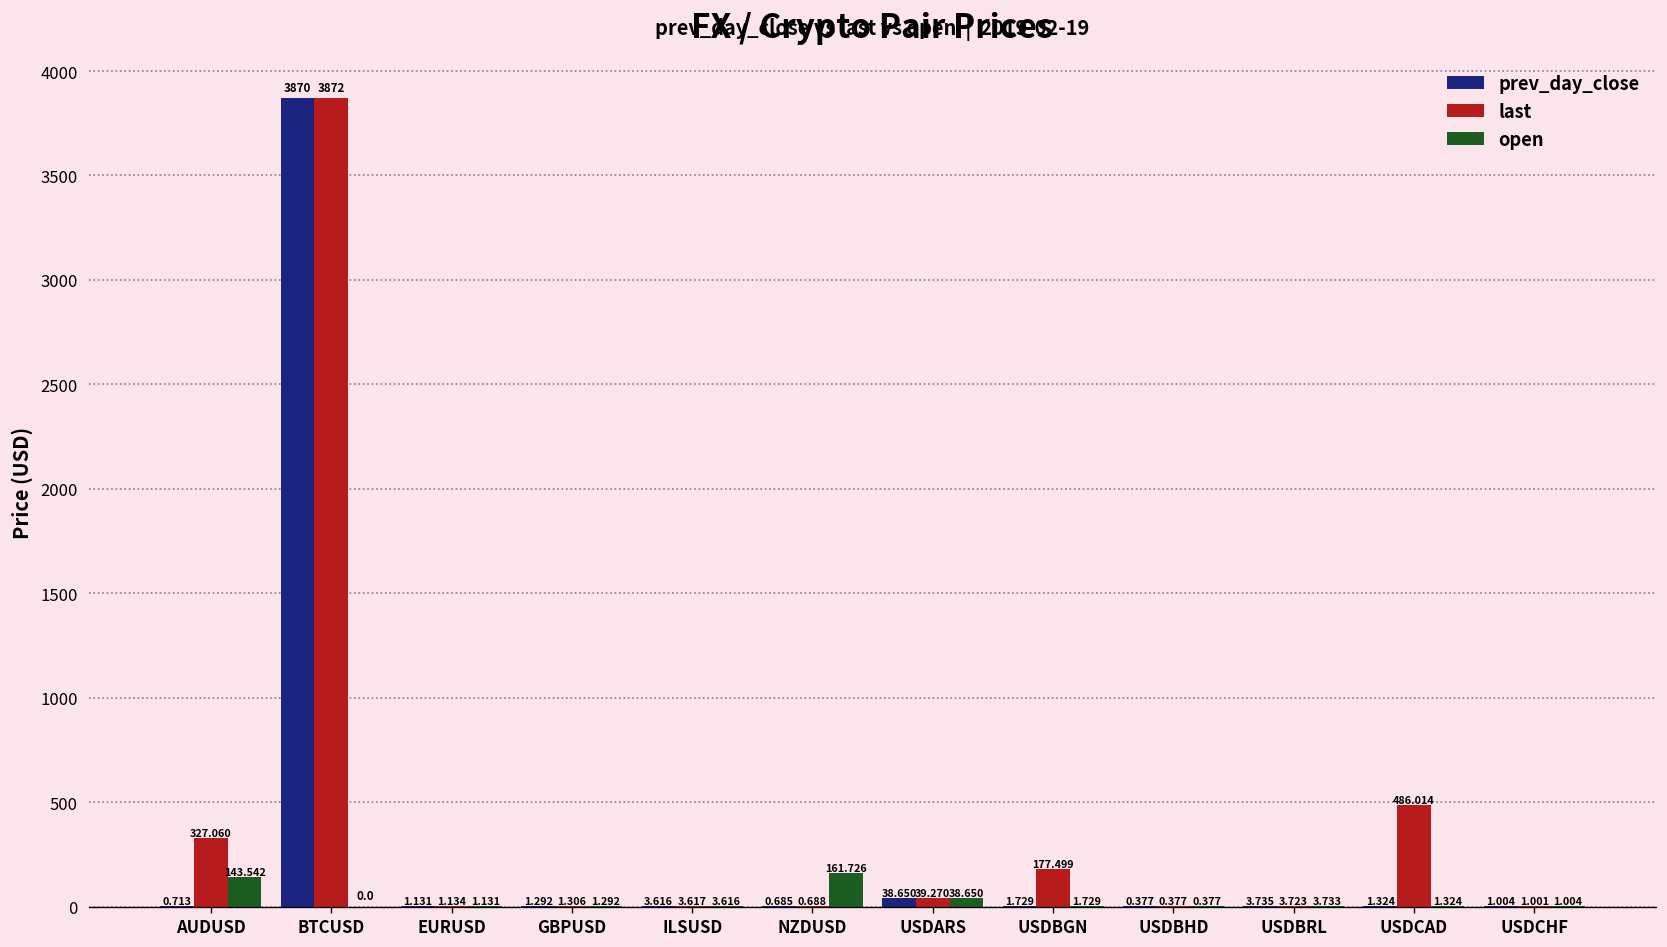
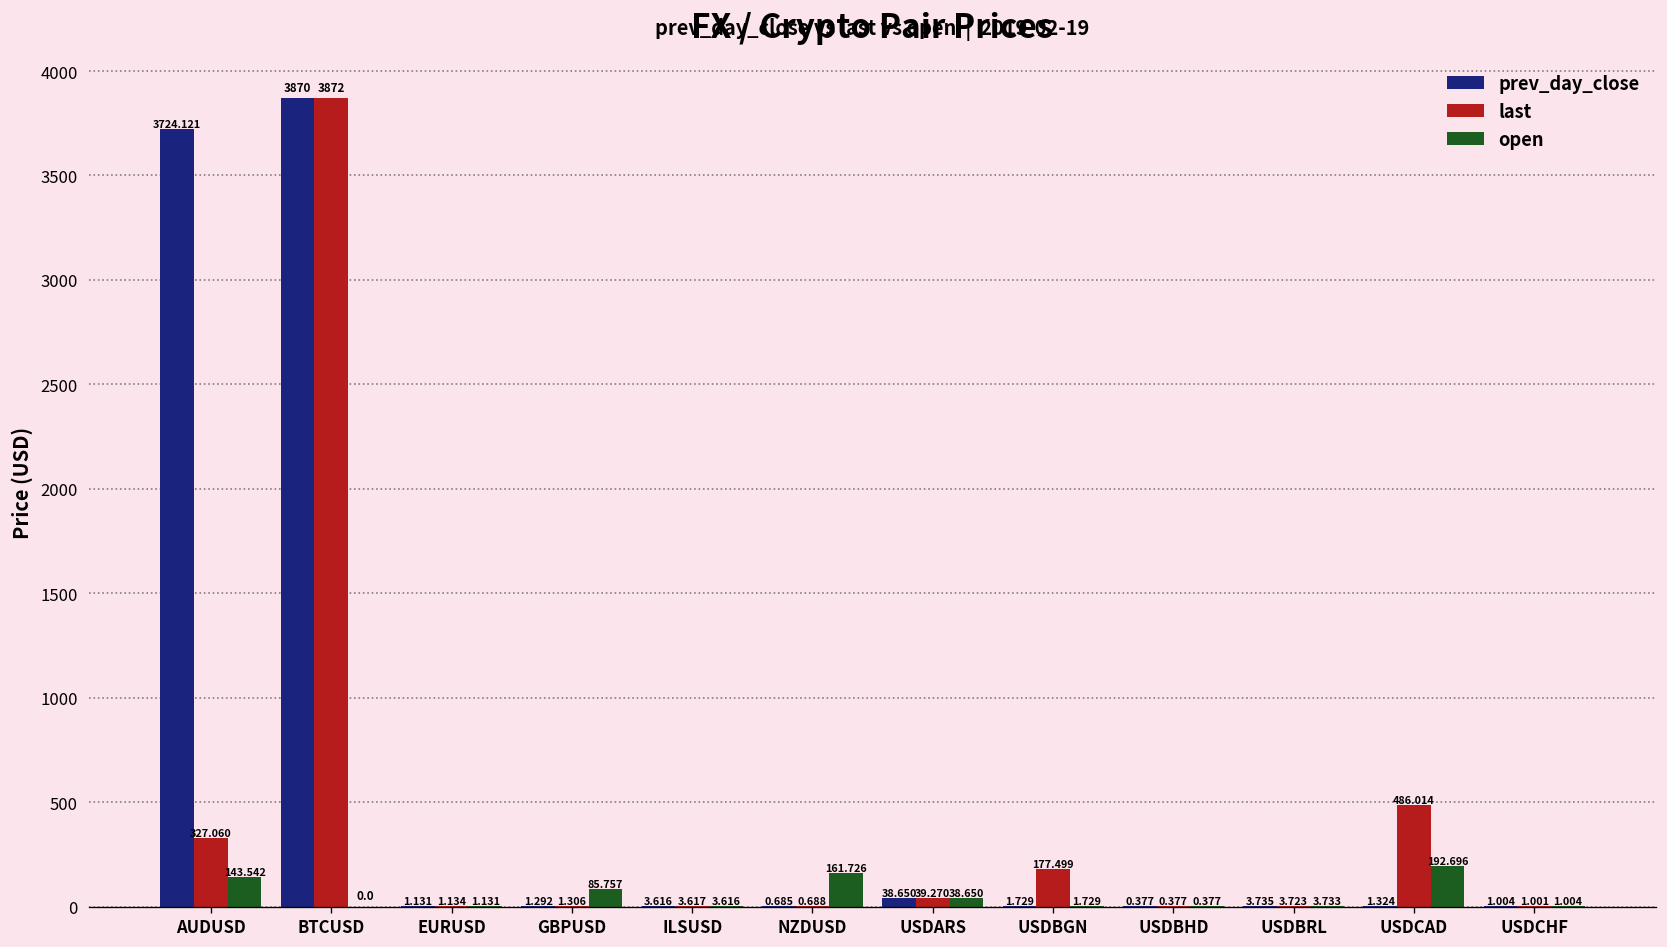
  {
    "prev_day_close": {
-     "AUDUSD": 0.713,
+     "AUDUSD": 3724.121,
      "BTCUSD": 3870,
      "EURUSD": 1.131,
      "GBPUSD": 1.292,
      "ILSUSD": 3.616,
      "NZDUSD": 0.685,
      "USDARS": 38.650,
      "USDBGN": 1.729,
      "USDBHD": 0.377,
      "USDBRL": 3.735,
      "USDCAD": 1.324,
      "USDCHF": 1.004
    },
    "last": {
      "AUDUSD": 327.060,
      "BTCUSD": 3872,
      "EURUSD": 1.134,
      "GBPUSD": 1.306,
      "ILSUSD": 3.617,
      "NZDUSD": 0.688,
      "USDARS": 39.270,
      "USDBGN": 177.499,
      "USDBHD": 0.377,
      "USDBRL": 3.723,
      "USDCAD": 486.014,
      "USDCHF": 1.001
    },
    "open": {
      "AUDUSD": 143.542,
      "BTCUSD": 0.0,
      "EURUSD": 1.131,
-     "GBPUSD": 1.292,
+     "GBPUSD": 85.757,
      "ILSUSD": 3.616,
      "NZDUSD": 161.726,
      "USDARS": 38.650,
      "USDBGN": 1.729,
      "USDBHD": 0.377,
      "USDBRL": 3.733,
-     "USDCAD": 1.324,
+     "USDCAD": 192.696,
      "USDCHF": 1.004
    }
  }
